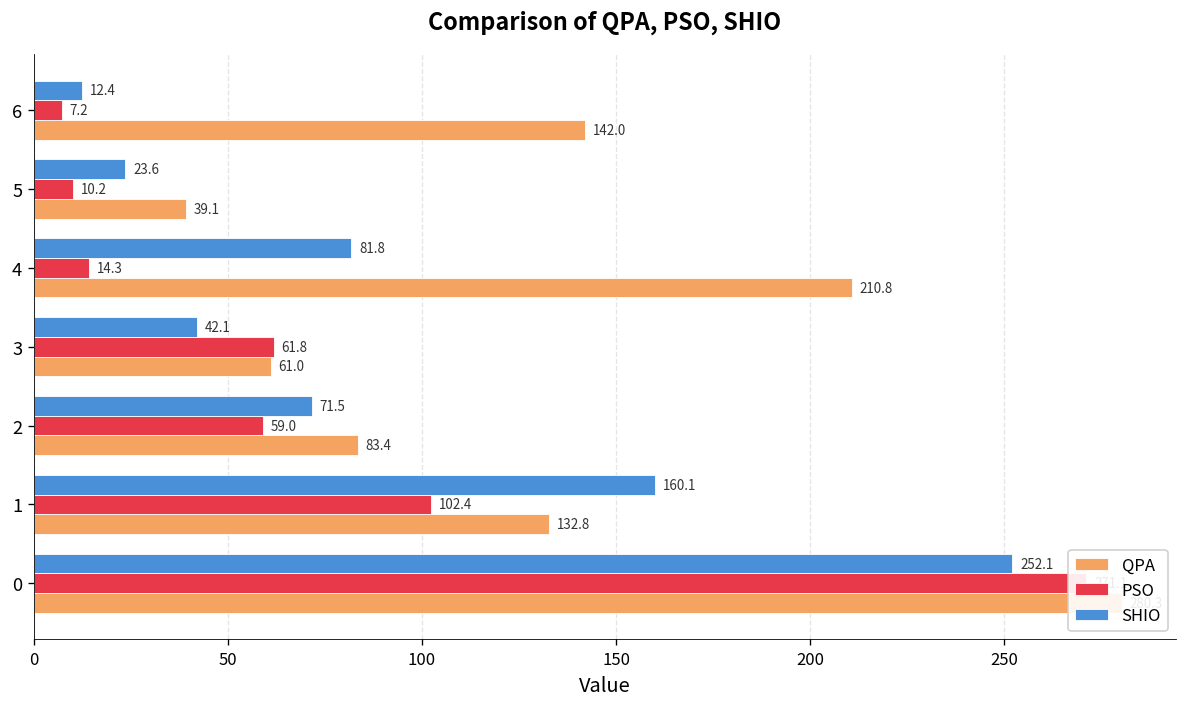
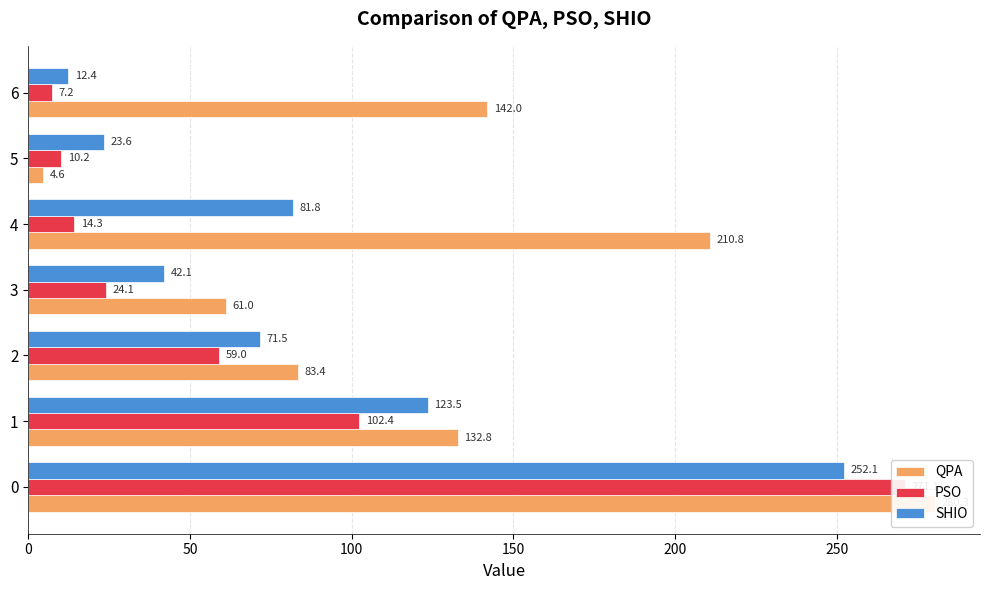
  {
    "QPA": {
      "6": 142.0,
-     "5": 39.1,
+     "5": 4.6,
      "4": 210.8,
      "3": 61.0,
      "2": 83.4,
      "1": 132.8
    },
    "PSO": {
      "6": 7.2,
      "5": 10.2,
      "4": 14.3,
-     "3": 61.8,
+     "3": 24.1,
      "2": 59.0,
      "1": 102.4
    },
    "SHIO": {
      "6": 12.4,
      "5": 23.6,
      "4": 81.8,
      "3": 42.1,
      "2": 71.5,
-     "1": 160.1,
+     "1": 123.5,
      "0": 252.1
    }
  }
